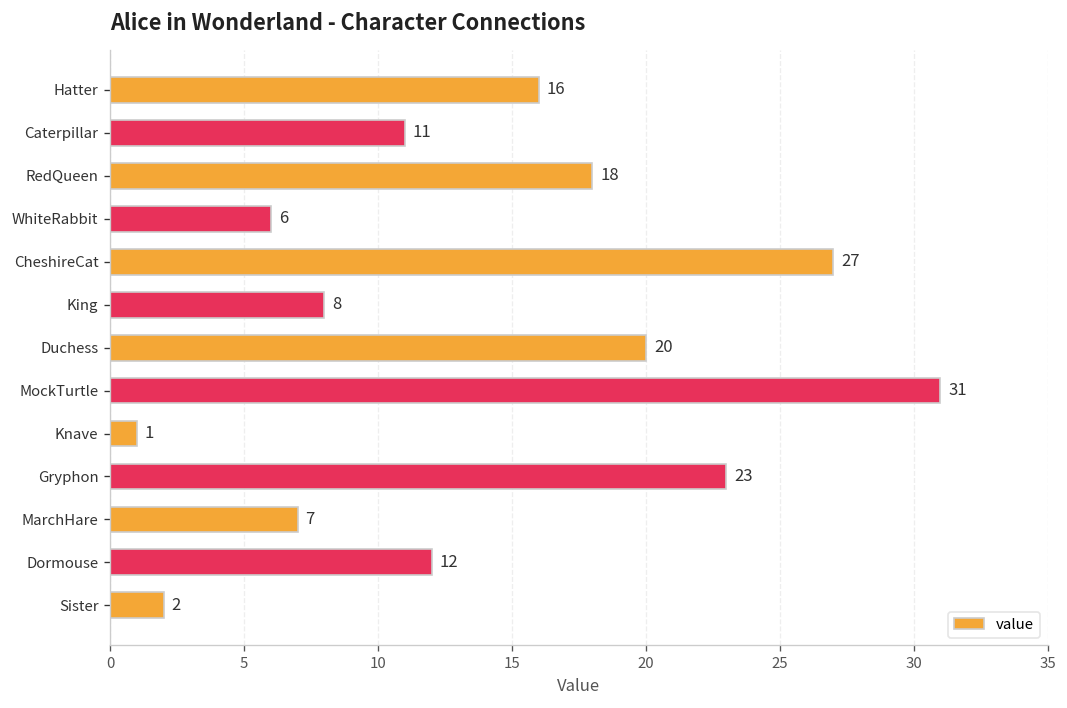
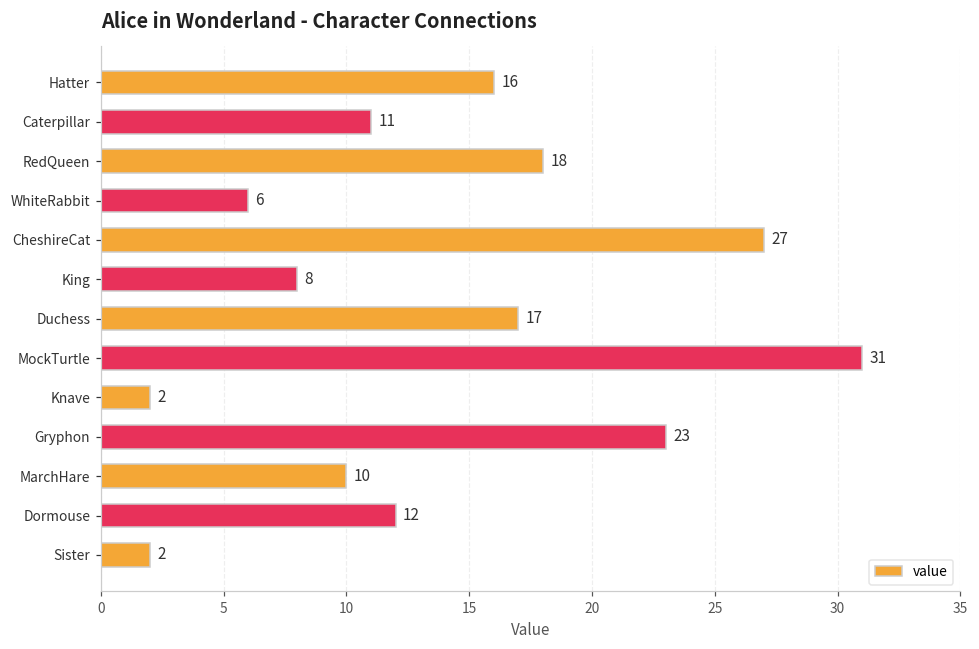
  {
    "Hatter": 16,
    "Caterpillar": 11,
    "RedQueen": 18,
    "WhiteRabbit": 6,
    "CheshireCat": 27,
    "King": 8,
-   "Duchess": 20,
+   "Duchess": 17,
    "MockTurtle": 31,
-   "Knave": 1,
+   "Knave": 2,
    "Gryphon": 23,
-   "MarchHare": 7,
+   "MarchHare": 10,
    "Dormouse": 12,
    "Sister": 2
  }
